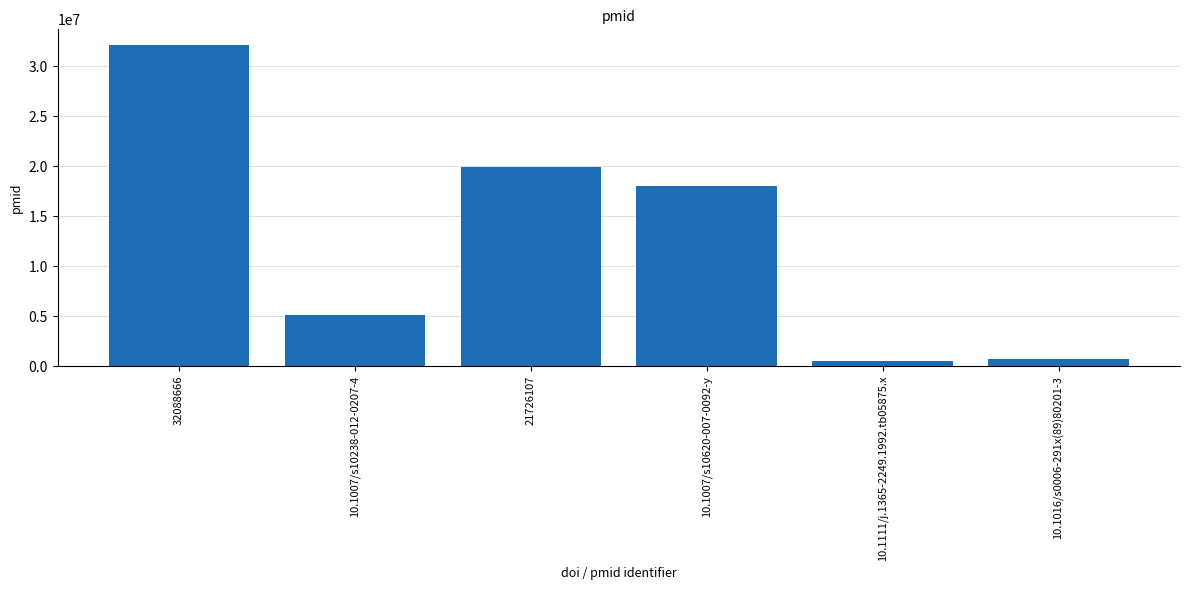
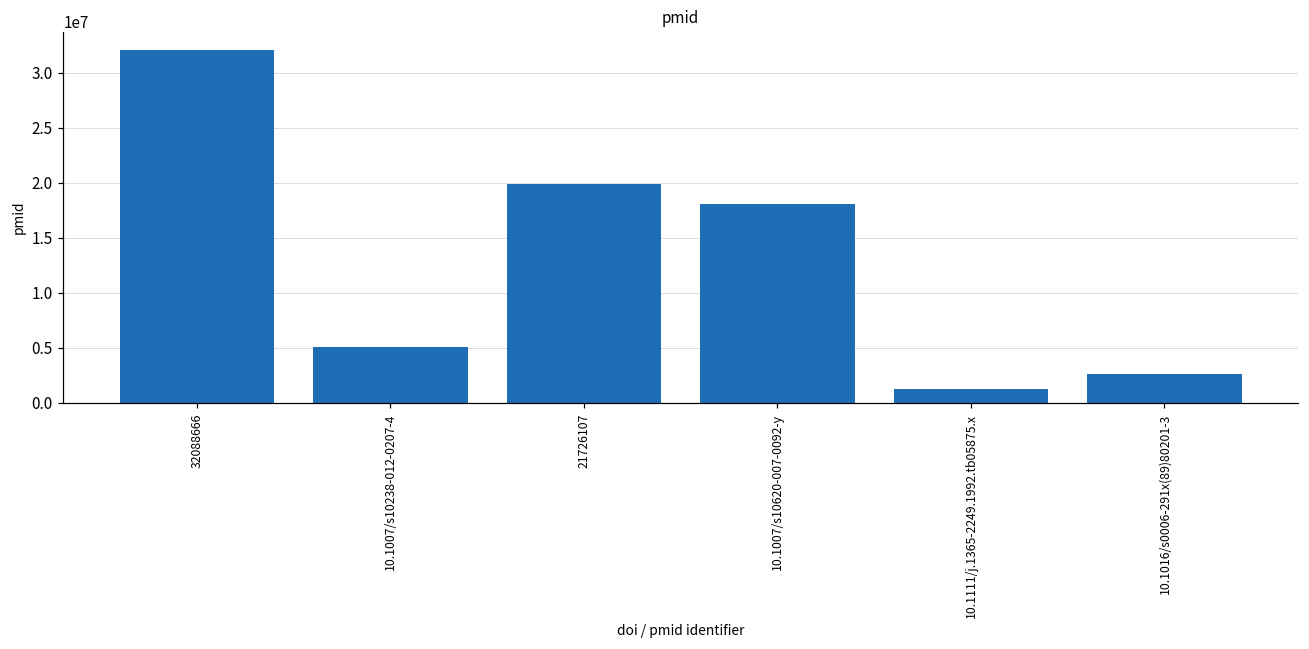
  {
    "32088666": 32000000,
    "10.1007/s10238-012-0207-4": 5000000,
    "21726107": 20000000,
    "10.1007/s10620-007-0092-y": 18000000,
-   "10.1111/j.1365-2249.1992.tb05875.x": 0,
-   "10.1016/s0006-291x(89)80201-3": 1000000
+   "10.1111/j.1365-2249.1992.tb05875.x": 1000000,
+   "10.1016/s0006-291x(89)80201-3": 3000000
  }
